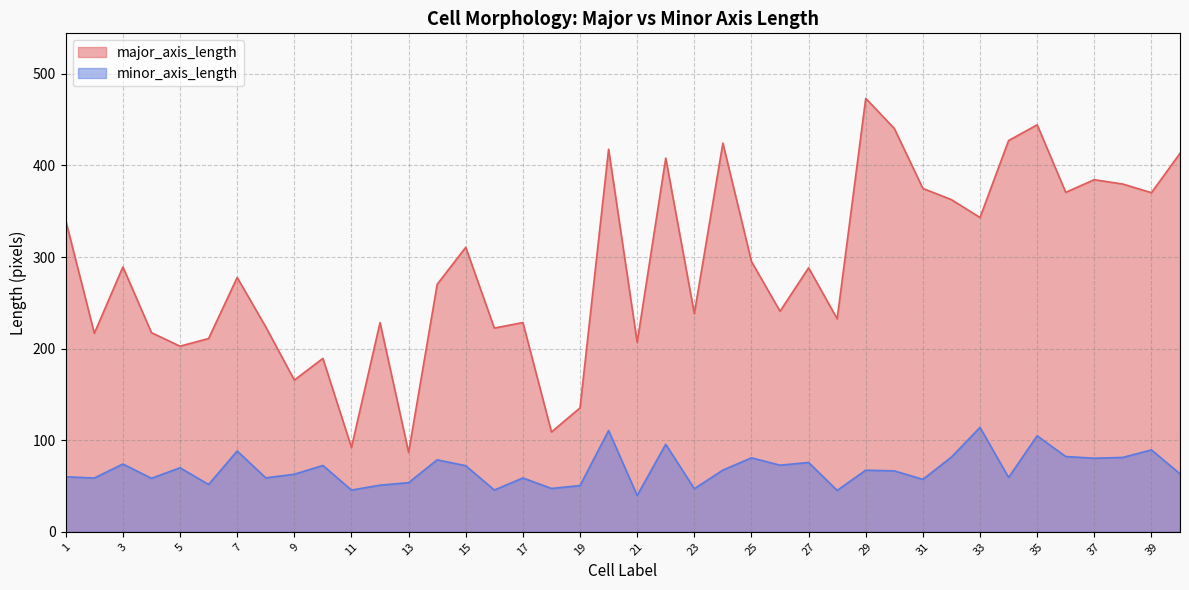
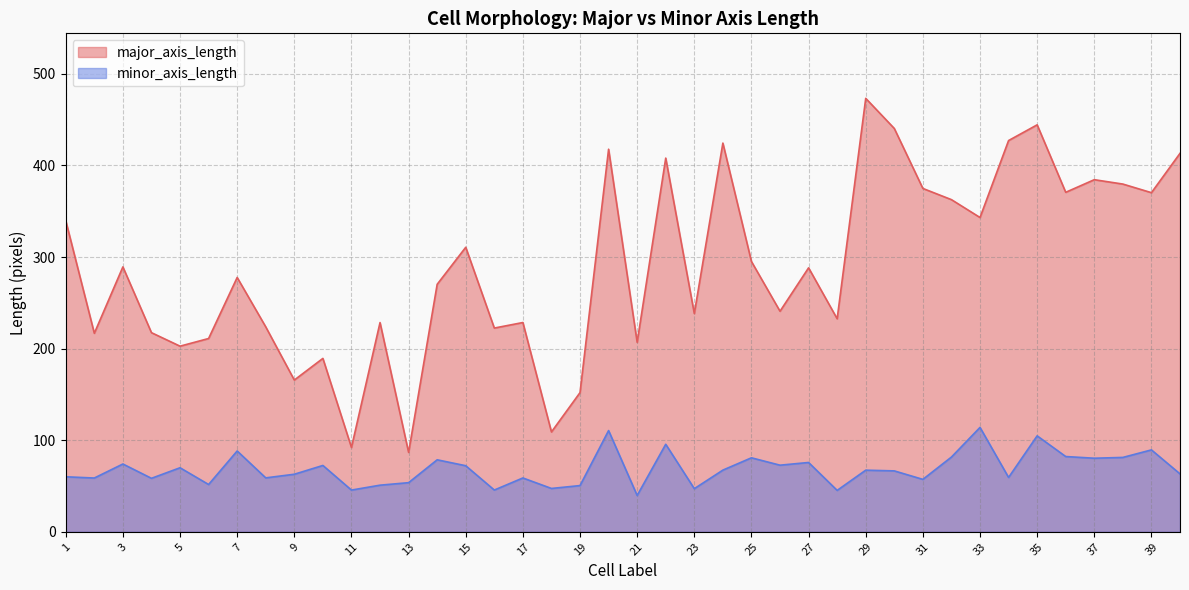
  {
    "major_axis_length": {
      "1": 340,
      "3": 290,
      "5": 200,
      "7": 280,
      "9": 170,
      "11": 90,
      "13": 90,
      "15": 310,
      "17": 230,
-     "19": 140,
+     "19": 150,
      "21": 210,
      "23": 240,
      "25": 300,
      "27": 290,
      "29": 470,
      "31": 370,
      "33": 340,
      "35": 440,
      "37": 380,
      "39": 370
    },
    "minor_axis_length": {
      "1": 60,
      "3": 70,
      "5": 70,
      "7": 90,
      "9": 60,
      "11": 50,
      "13": 50,
      "15": 70,
      "17": 60,
      "19": 50,
      "21": 40,
      "23": 50,
      "25": 80,
      "27": 80,
      "29": 70,
      "31": 60,
      "33": 110,
      "35": 100,
      "37": 80,
      "39": 90
    }
  }
